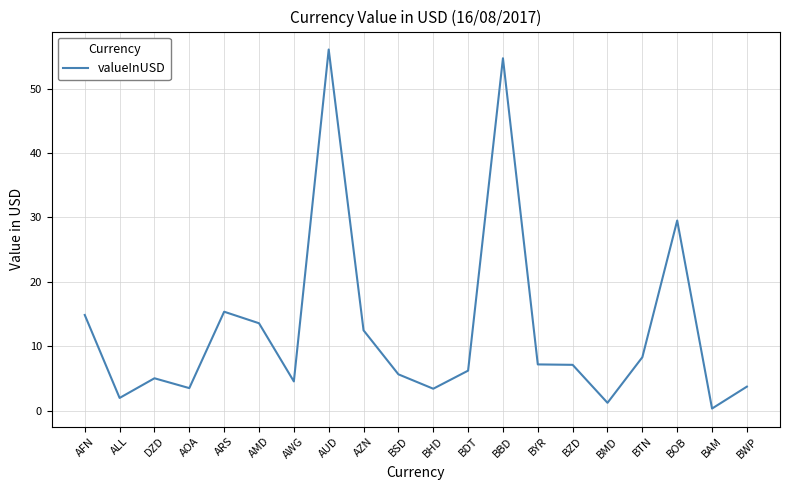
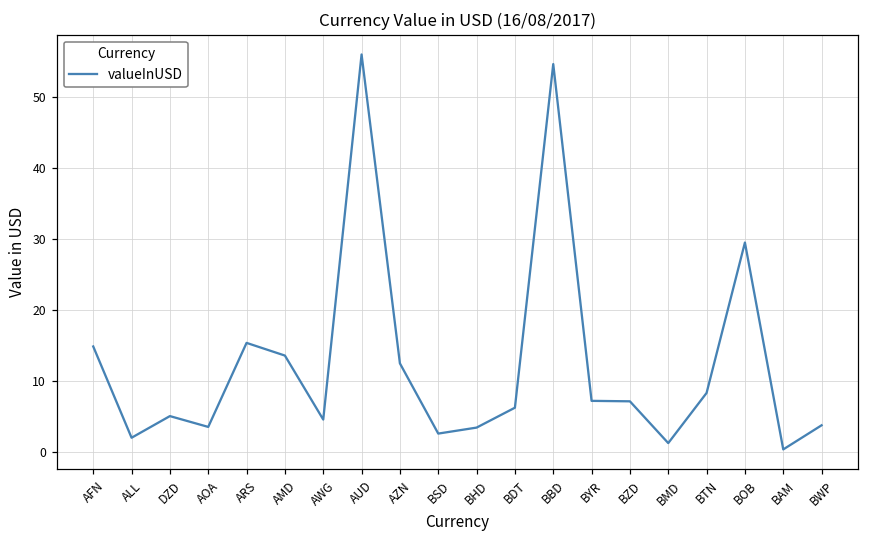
  {
    "AFN": 15,
    "ALL": 2,
    "DZD": 5,
    "AOA": 3,
    "ARS": 15,
    "AMD": 14,
    "AWG": 5,
    "AUD": 56,
    "AZN": 12,
-   "BSD": 6,
+   "BSD": 3,
    "BHD": 3,
    "BDT": 6,
    "BBD": 55,
    "BYR": 7,
    "BZD": 7,
    "BMD": 1,
    "BTN": 8,
    "BOB": 30,
    "BAM": 0,
    "BWP": 4
  }
